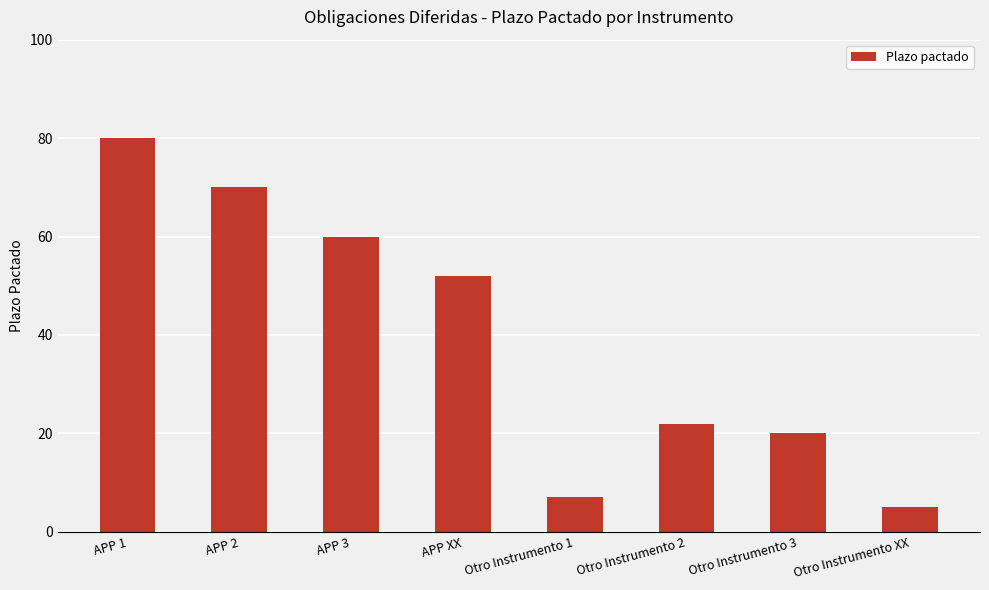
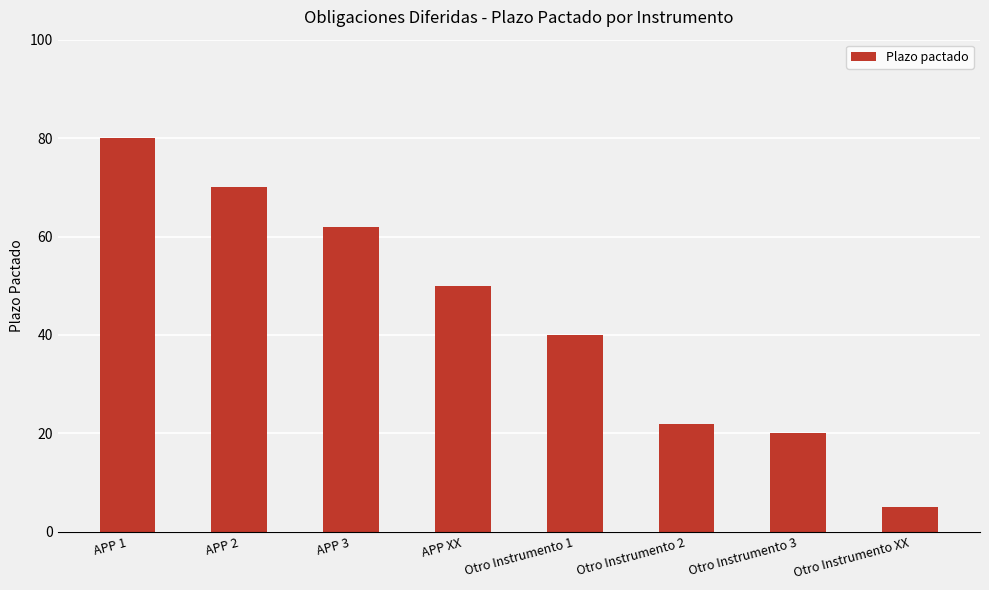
  {
    "APP 1": 80,
    "APP 2": 70,
-   "APP 3": 60,
-   "APP XX": 52,
-   "Otro Instrumento 1": 7,
+   "APP 3": 62,
+   "APP XX": 50,
+   "Otro Instrumento 1": 40,
    "Otro Instrumento 2": 22,
    "Otro Instrumento 3": 20,
    "Otro Instrumento XX": 5
  }
